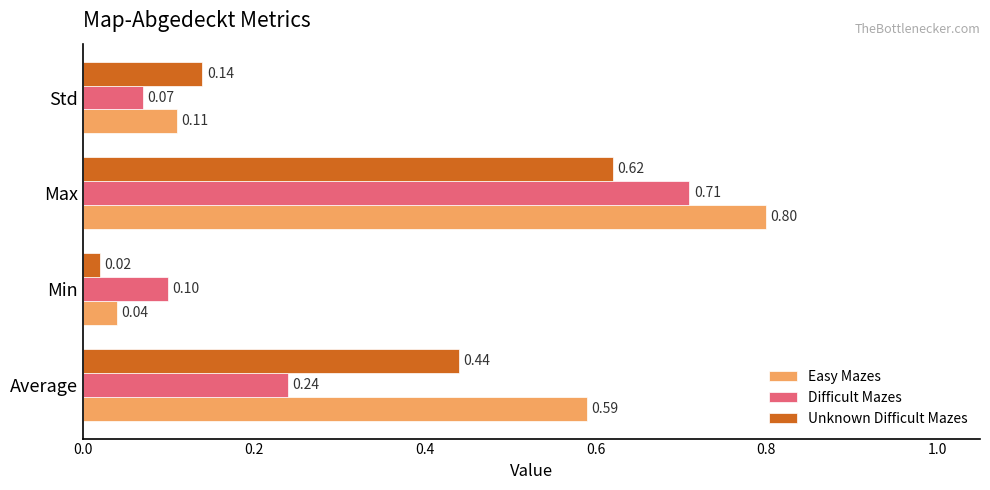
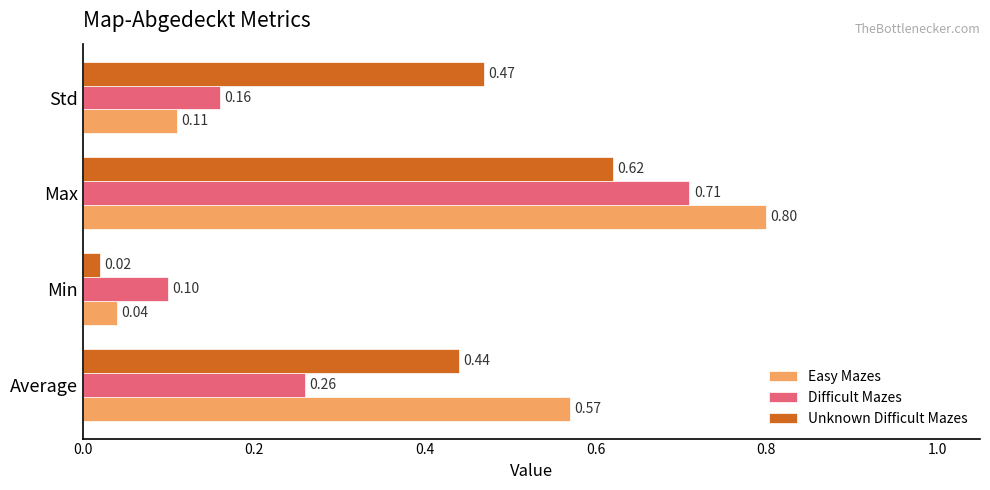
  {
    "Easy Mazes": {
      "Std": 0.11,
      "Max": 0.80,
      "Min": 0.04,
-     "Average": 0.59
+     "Average": 0.57
    },
    "Difficult Mazes": {
-     "Std": 0.07,
+     "Std": 0.16,
      "Max": 0.71,
      "Min": 0.10,
-     "Average": 0.24
+     "Average": 0.26
    },
    "Unknown Difficult Mazes": {
-     "Std": 0.14,
+     "Std": 0.47,
      "Max": 0.62,
      "Min": 0.02,
      "Average": 0.44
    }
  }
